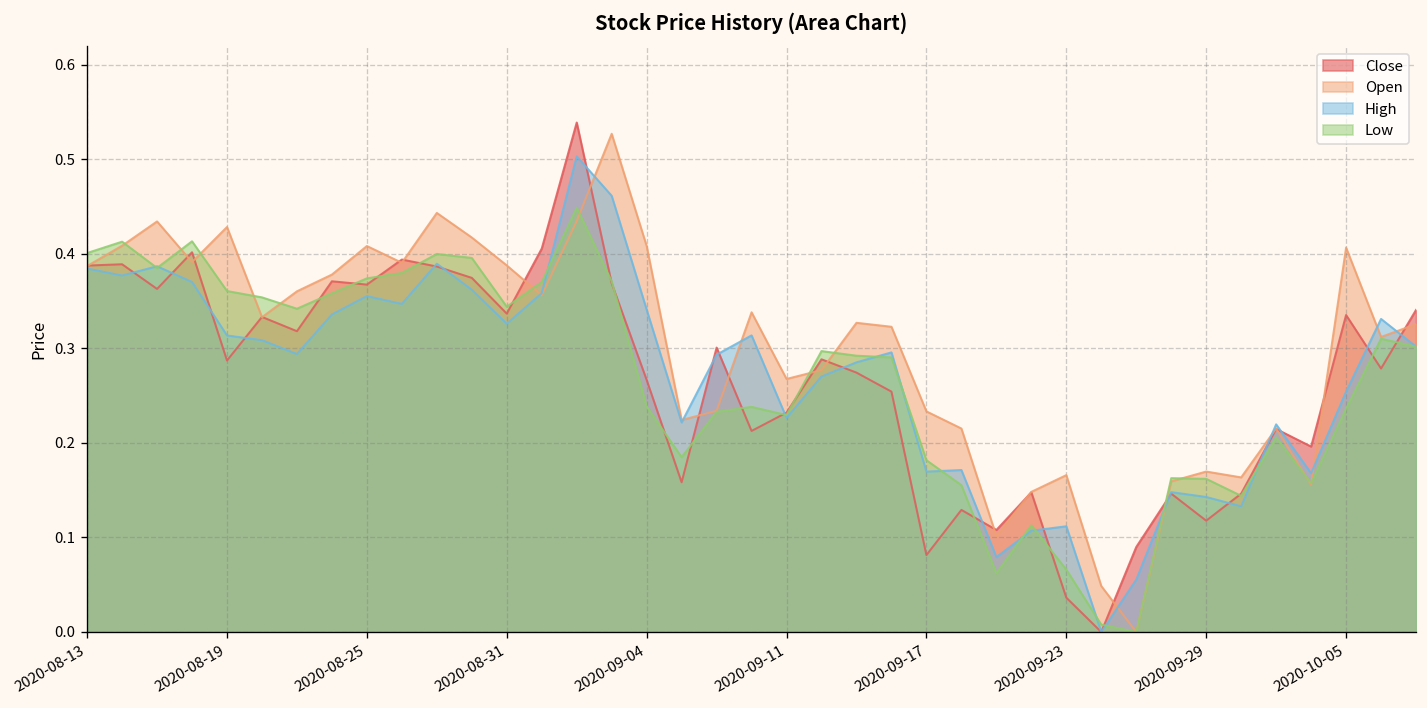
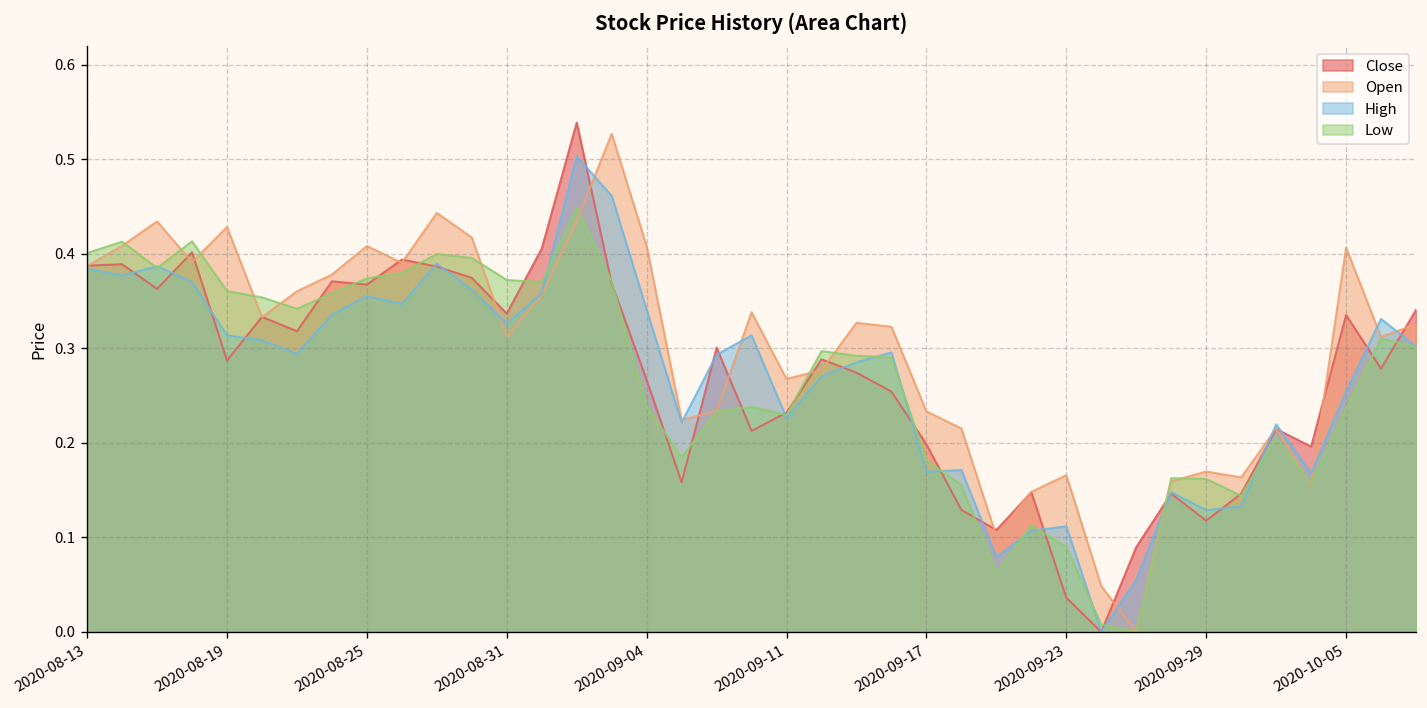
  {
    "Close": {
      "2020-08-19": 0.29,
      "2020-08-25": 0.37,
      "2020-08-31": 0.34,
      "2020-09-04": 0.27,
-     "2020-09-17": 0.08,
+     "2020-09-17": 0.20,
      "2020-09-23": 0.04,
      "2020-09-29": 0.12,
      "2020-10-05": 0.34
    },
    "Open": {
      "2020-08-19": 0.43,
      "2020-08-25": 0.41,
-     "2020-08-31": 0.39,
+     "2020-08-31": 0.31,
      "2020-09-04": 0.41,
      "2020-09-11": 0.27,
      "2020-09-17": 0.23,
      "2020-09-23": 0.17,
      "2020-09-29": 0.17,
      "2020-10-05": 0.41
    },
    "High": {
      "2020-08-19": 0.31,
      "2020-08-25": 0.36,
      "2020-08-31": 0.33,
      "2020-09-04": 0.34,
      "2020-09-17": 0.17,
      "2020-09-23": 0.11,
-     "2020-09-29": 0.14,
+     "2020-09-29": 0.13,
      "2020-10-05": 0.25
    },
    "Low": {
      "2020-08-13": 0.40,
      "2020-08-19": 0.36,
      "2020-08-25": 0.37,
-     "2020-08-31": 0.34,
+     "2020-08-31": 0.37,
      "2020-09-04": 0.24,
      "2020-09-17": 0.18,
-     "2020-09-23": 0.07,
+     "2020-09-23": 0.09,
      "2020-09-29": 0.16,
      "2020-10-05": 0.24
    }
  }
